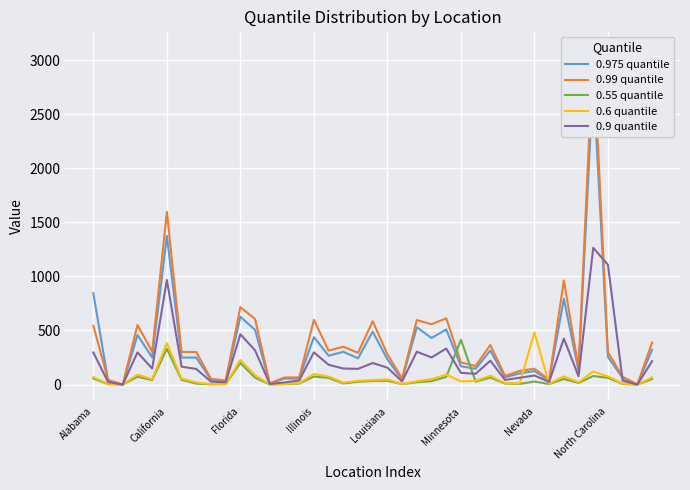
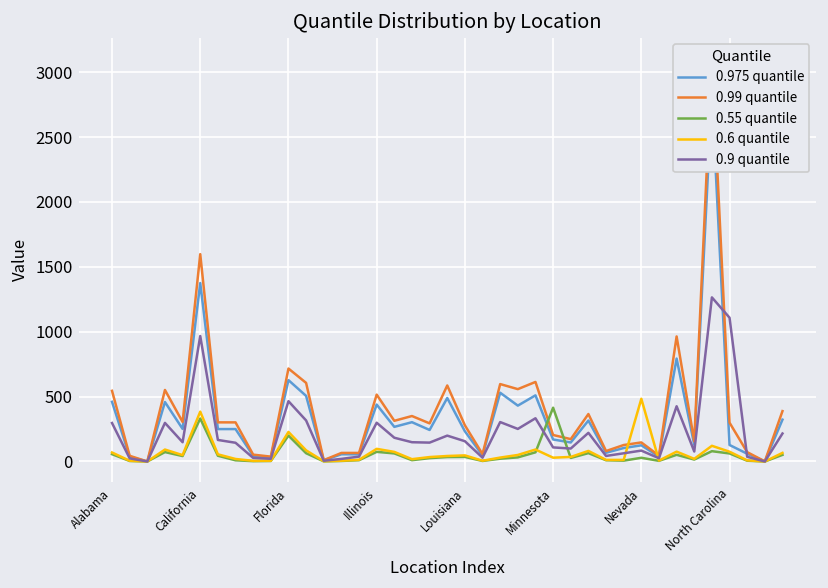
  {
    "0.975 quantile": {
-     "Alabama": 840,
+     "Alabama": 460,
      "California": 1370,
      "Florida": 630,
      "Illinois": 440,
      "Louisiana": 230,
      "Minnesota": 170,
-     "North Carolina": 260
+     "North Carolina": 130
    },
    "0.99 quantile": {
      "Alabama": 540,
      "California": 1600,
      "Florida": 720,
-     "Illinois": 600,
+     "Illinois": 520,
      "Louisiana": 280,
      "Minnesota": 200,
      "North Carolina": 300
    },
    "0.55 quantile": {
      "California": 330,
      "Florida": 200,
      "Minnesota": 410,
      "Nevada": 30
    },
    "0.6 quantile": {
      "California": 380,
      "Florida": 230,
      "Minnesota": 30,
      "Nevada": 480
    },
    "0.9 quantile": {
      "Alabama": 300,
      "California": 970,
      "Florida": 460,
      "Illinois": 300,
      "Louisiana": 160,
      "Minnesota": 110,
      "Nevada": 80,
      "North Carolina": 1110
    }
  }
